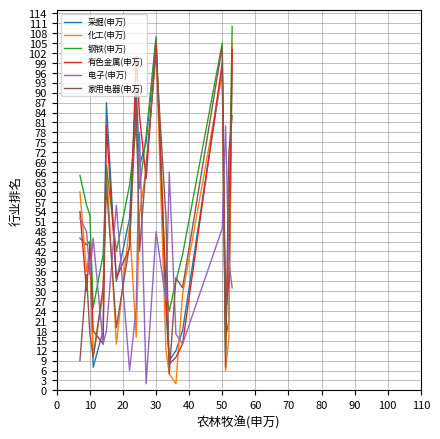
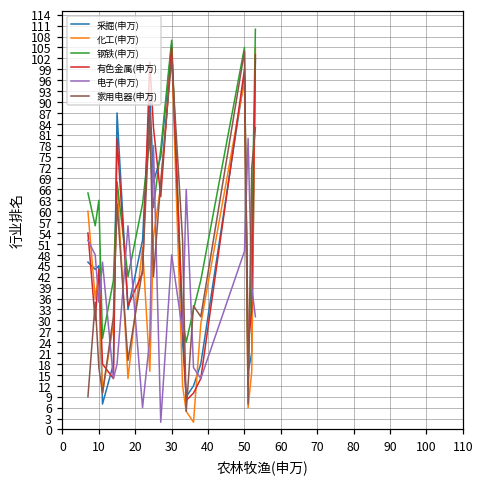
  {
    "采掘(申万)": {
      "10": 45,
      "30": 106,
      "50": 97
    },
    "化工(申万)": {
      "10": 43,
      "30": 104,
      "50": 96
    },
    "钢铁(申万)": {
-     "10": 53,
+     "10": 63,
      "30": 107,
      "50": 105
    },
    "有色金属(申万)": {
      "10": 44,
      "30": 105,
      "50": 99
    },
    "电子(申万)": {
      "10": 35,
      "30": 48,
      "50": 49
    },
    "家用电器(申万)": {
      "10": 17,
      "30": 102,
      "50": 104
    }
  }
